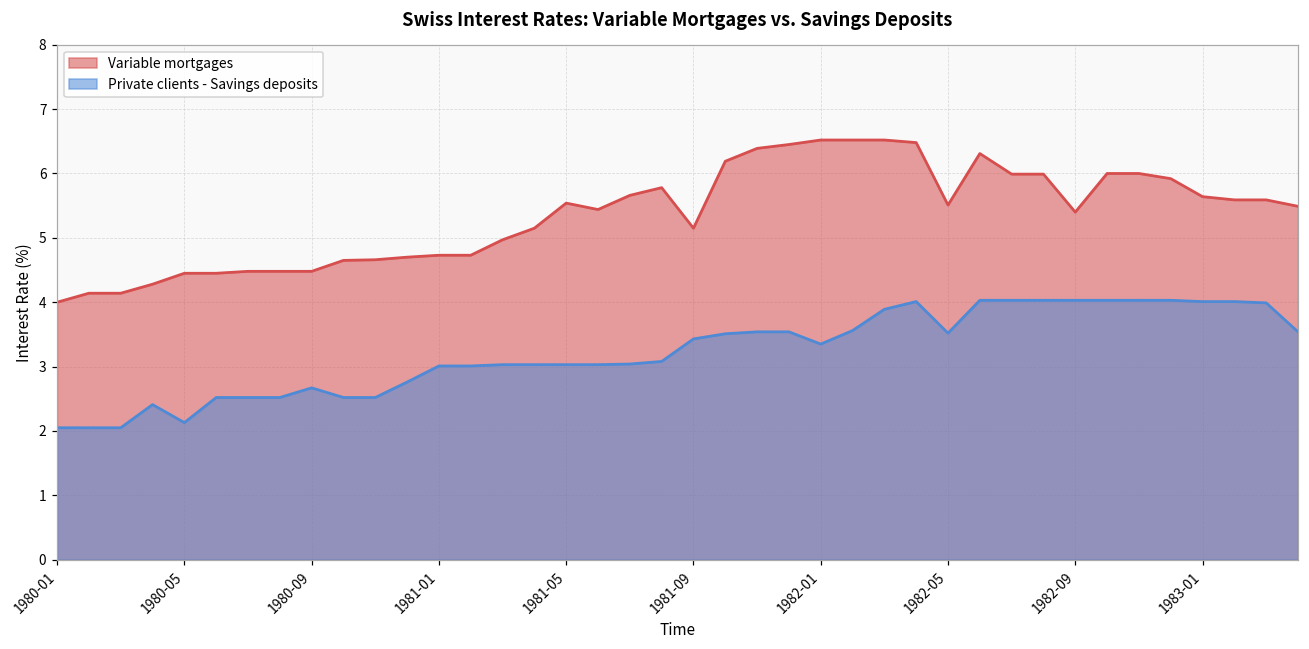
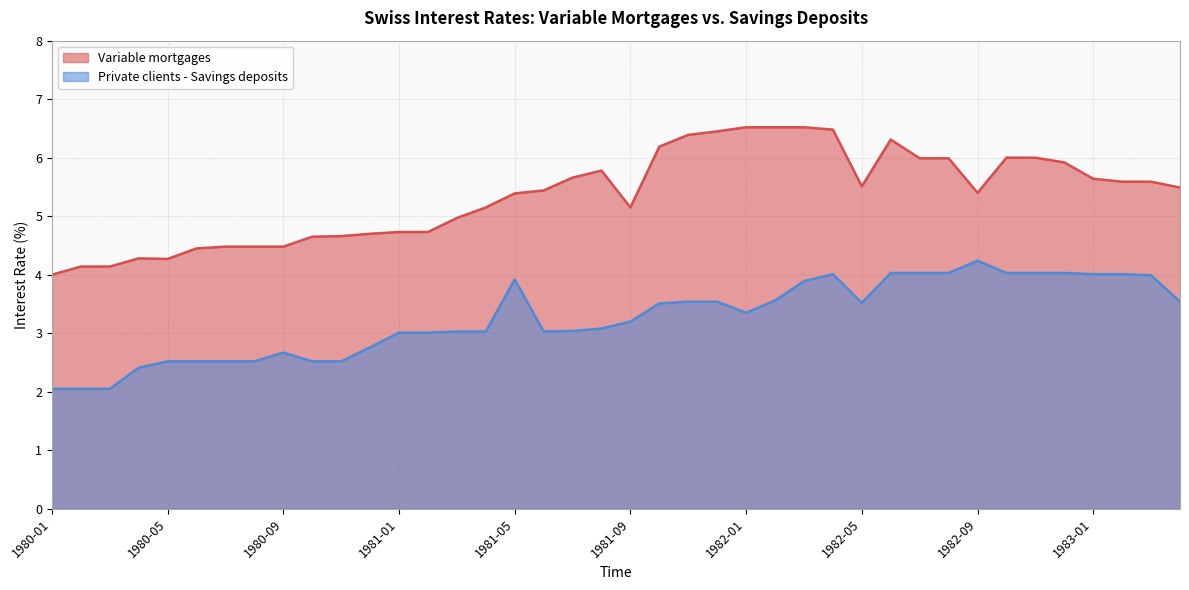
  {
    "Variable mortgages": {
      "1980-01": 4.0,
-     "1980-05": 4.5,
+     "1980-05": 4.3,
      "1980-09": 4.5,
      "1981-01": 4.7,
-     "1981-05": 5.5,
+     "1981-05": 5.4,
      "1981-09": 5.2,
      "1982-01": 6.5,
      "1982-05": 5.5,
      "1982-09": 5.4,
      "1983-01": 5.6
    },
    "Private clients - Savings deposits": {
      "1980-01": 2.1,
-     "1980-05": 2.1,
+     "1980-05": 2.5,
      "1980-09": 2.7,
      "1981-01": 3.0,
-     "1981-05": 3.0,
-     "1981-09": 3.4,
+     "1981-05": 3.9,
+     "1981-09": 3.2,
      "1982-01": 3.4,
      "1982-05": 3.5,
-     "1982-09": 4.0,
+     "1982-09": 4.2,
      "1983-01": 4.0
    }
  }
